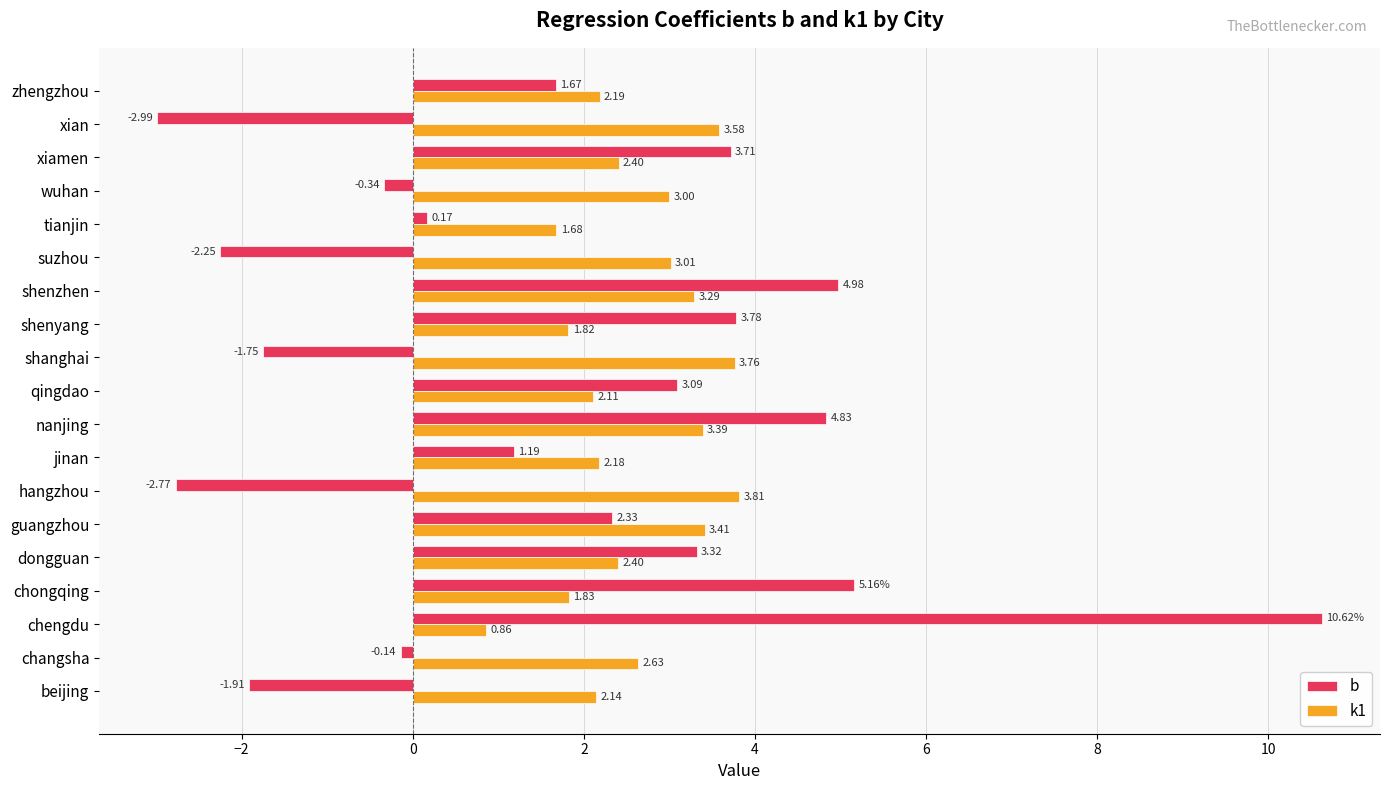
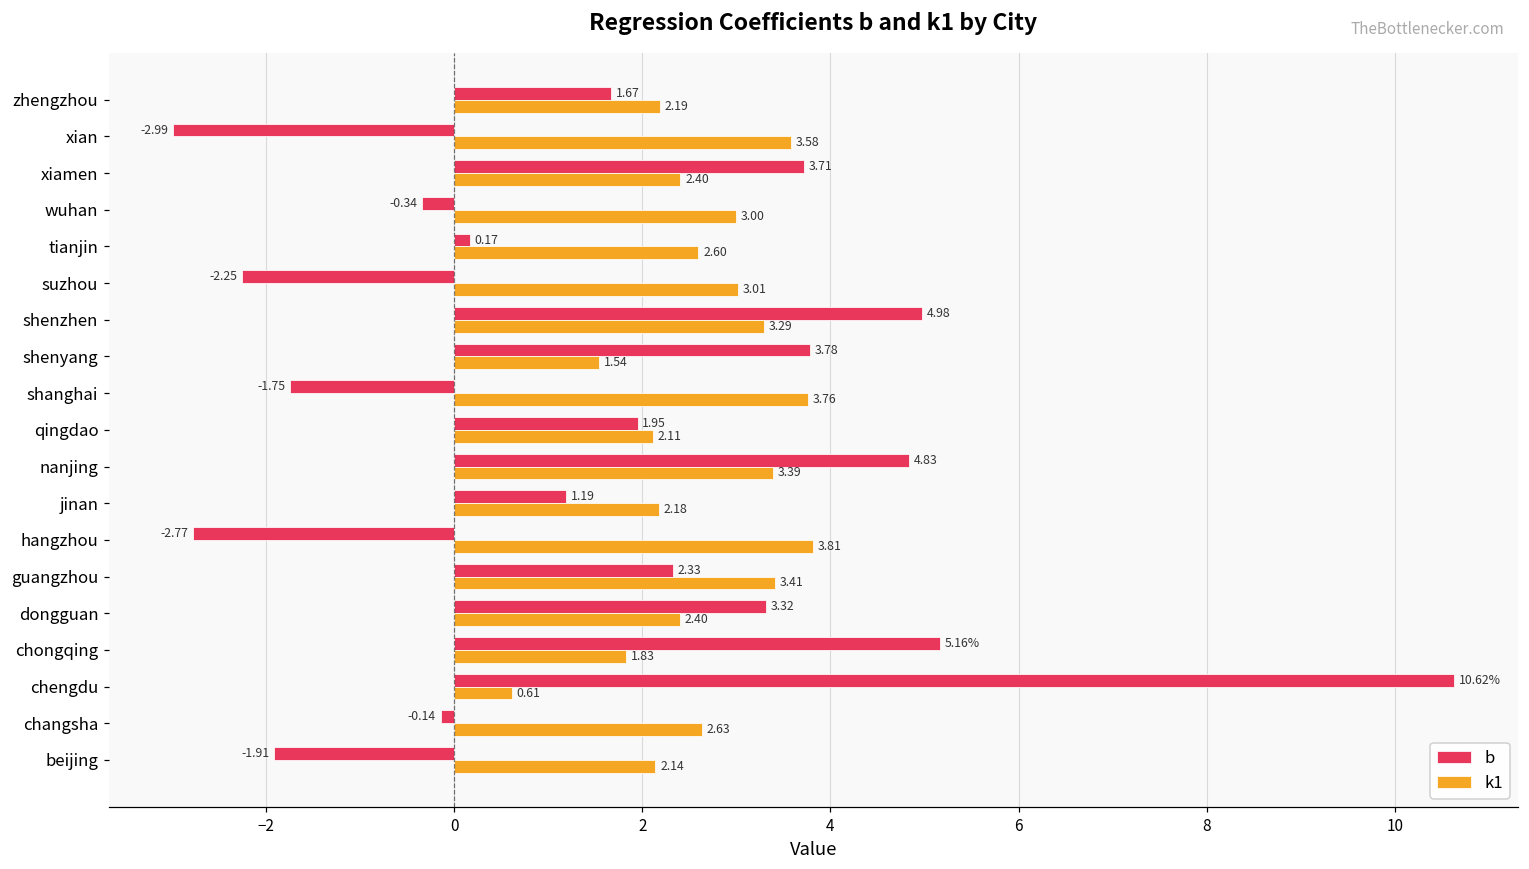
  {
    "b": {
      "zhengzhou": "1.67",
      "xian": "-2.99",
      "xiamen": "3.71",
      "wuhan": "-0.34",
      "tianjin": "0.17",
      "suzhou": "-2.25",
      "shenzhen": "4.98",
      "shenyang": "3.78",
      "shanghai": "-1.75",
-     "qingdao": "3.09",
+     "qingdao": "1.95",
      "nanjing": "4.83",
      "jinan": "1.19",
      "hangzhou": "-2.77",
      "guangzhou": "2.33",
      "dongguan": "3.32",
      "chongqing": "5.16%",
      "chengdu": "10.62%",
      "changsha": "-0.14",
      "beijing": "-1.91"
    },
    "k1": {
      "zhengzhou": "2.19",
      "xian": "3.58",
      "xiamen": "2.40",
      "wuhan": "3.00",
-     "tianjin": "1.68",
+     "tianjin": "2.60",
      "suzhou": "3.01",
      "shenzhen": "3.29",
-     "shenyang": "1.82",
+     "shenyang": "1.54",
      "shanghai": "3.76",
      "qingdao": "2.11",
      "nanjing": "3.39",
      "jinan": "2.18",
      "hangzhou": "3.81",
      "guangzhou": "3.41",
      "dongguan": "2.40",
      "chongqing": "1.83",
-     "chengdu": "0.86",
+     "chengdu": "0.61",
      "changsha": "2.63",
      "beijing": "2.14"
    }
  }
